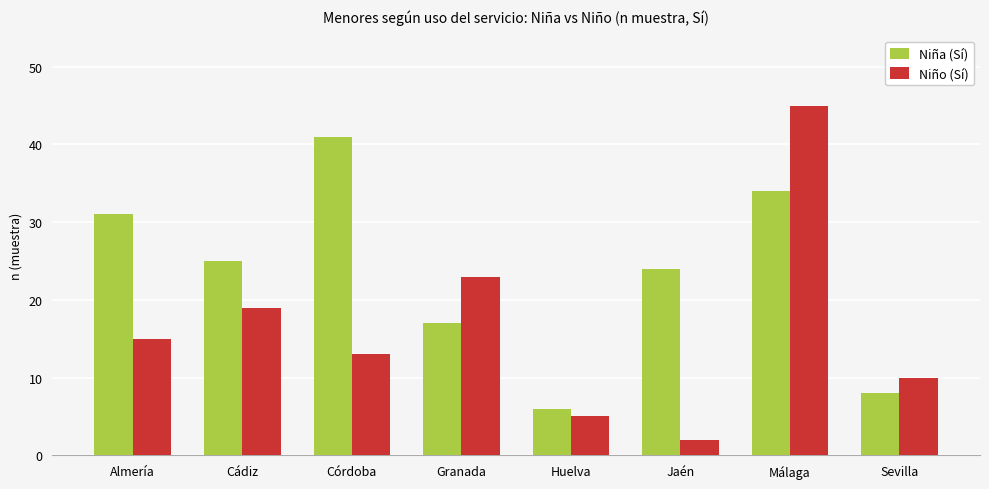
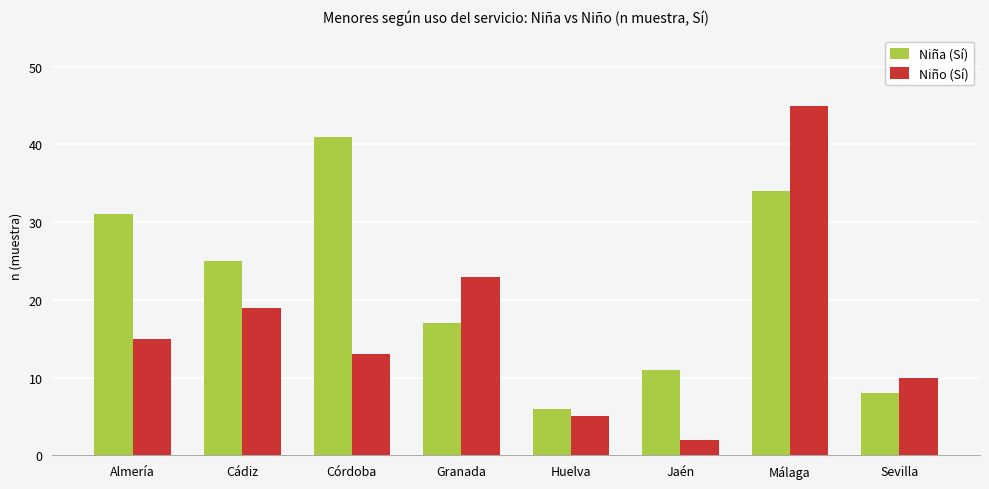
  {
    "Niña (Sí)": {
      "Almería": 31,
      "Cádiz": 25,
      "Córdoba": 41,
      "Granada": 17,
      "Huelva": 6,
-     "Jaén": 24,
+     "Jaén": 11,
      "Málaga": 34,
      "Sevilla": 8
    },
    "Niño (Sí)": {
      "Almería": 15,
      "Cádiz": 19,
      "Córdoba": 13,
      "Granada": 23,
      "Huelva": 5,
      "Jaén": 2,
      "Málaga": 45,
      "Sevilla": 10
    }
  }
